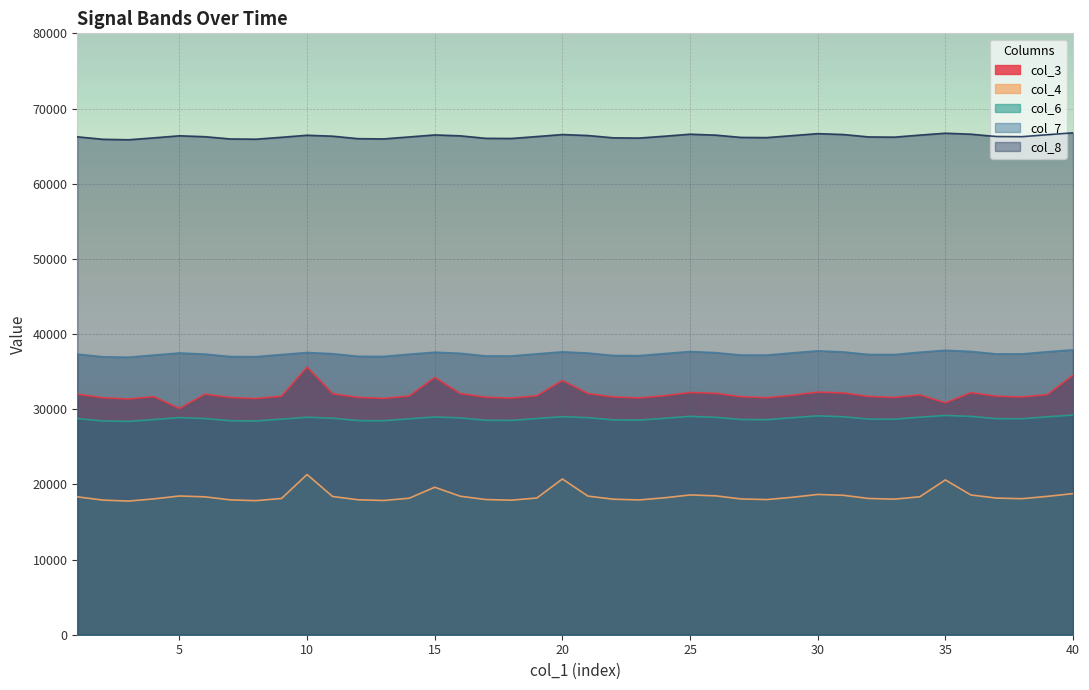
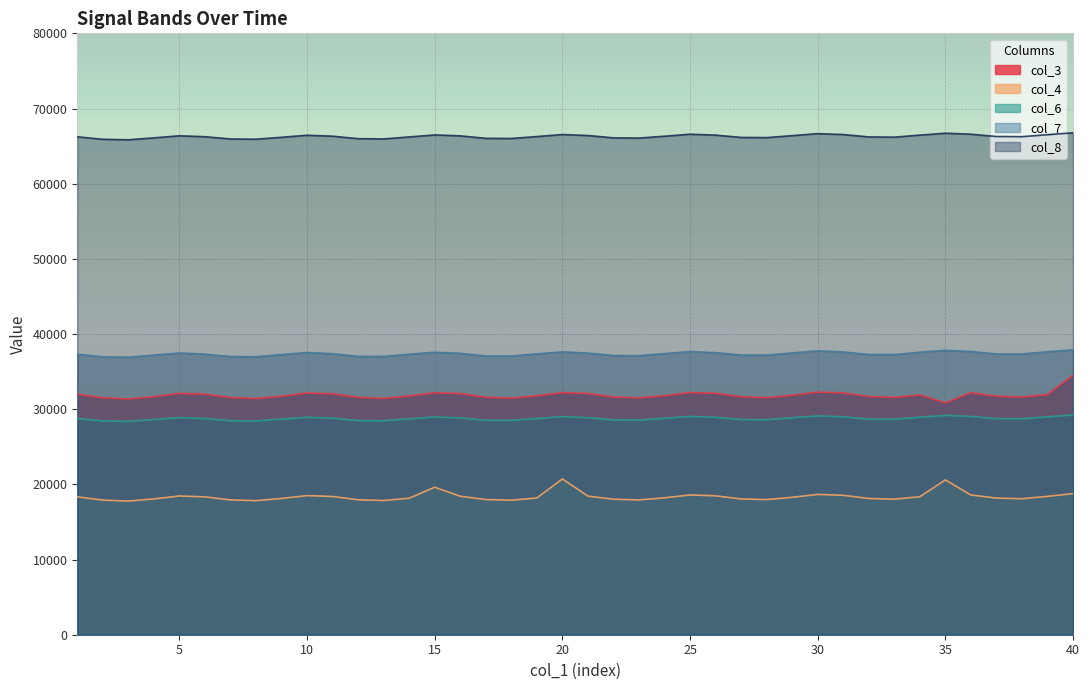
  {
    "col_3": {
-     "5": 30000,
-     "10": 36000,
-     "15": 34000,
-     "20": 34000,
+     "5": 32000,
+     "10": 32000,
+     "15": 32000,
+     "20": 32000,
      "25": 32000,
      "30": 32000,
      "35": 31000,
      "40": 35000
    },
    "col_4": {
      "5": 18000,
-     "10": 21000,
+     "10": 19000,
      "15": 20000,
      "20": 21000,
      "25": 19000,
      "30": 19000,
      "35": 21000,
      "40": 19000
    }
  }
